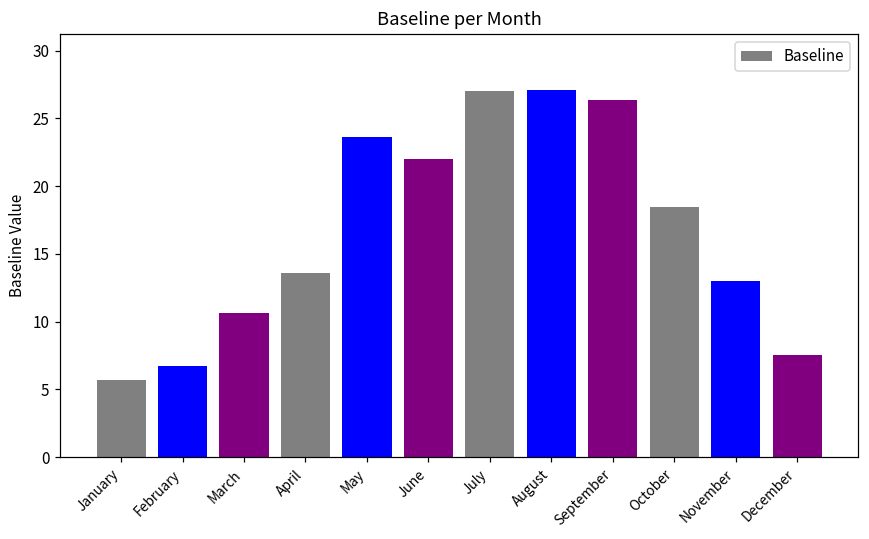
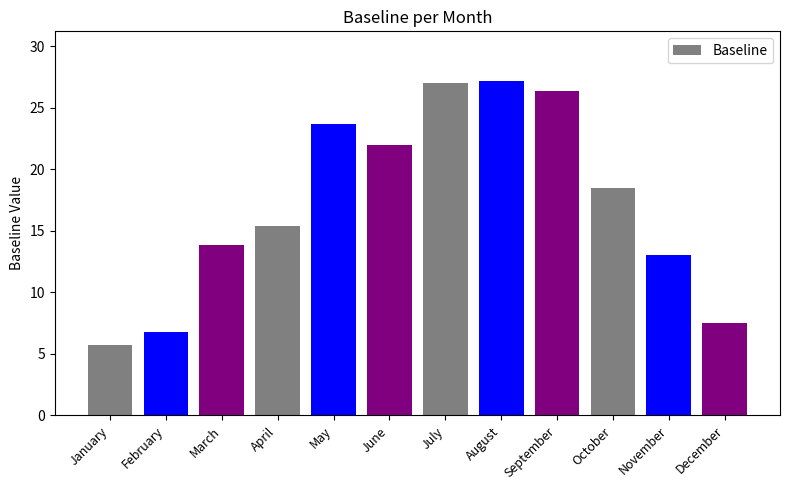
  {
    "January": 5.7,
    "February": 6.8,
-   "March": 10.6,
-   "April": 13.6,
+   "March": 13.9,
+   "April": 15.4,
    "May": 23.7,
    "June": 22.0,
    "July": 27.0,
    "August": 27.1,
    "September": 26.3,
    "October": 18.5,
    "November": 13.0,
    "December": 7.5
  }
